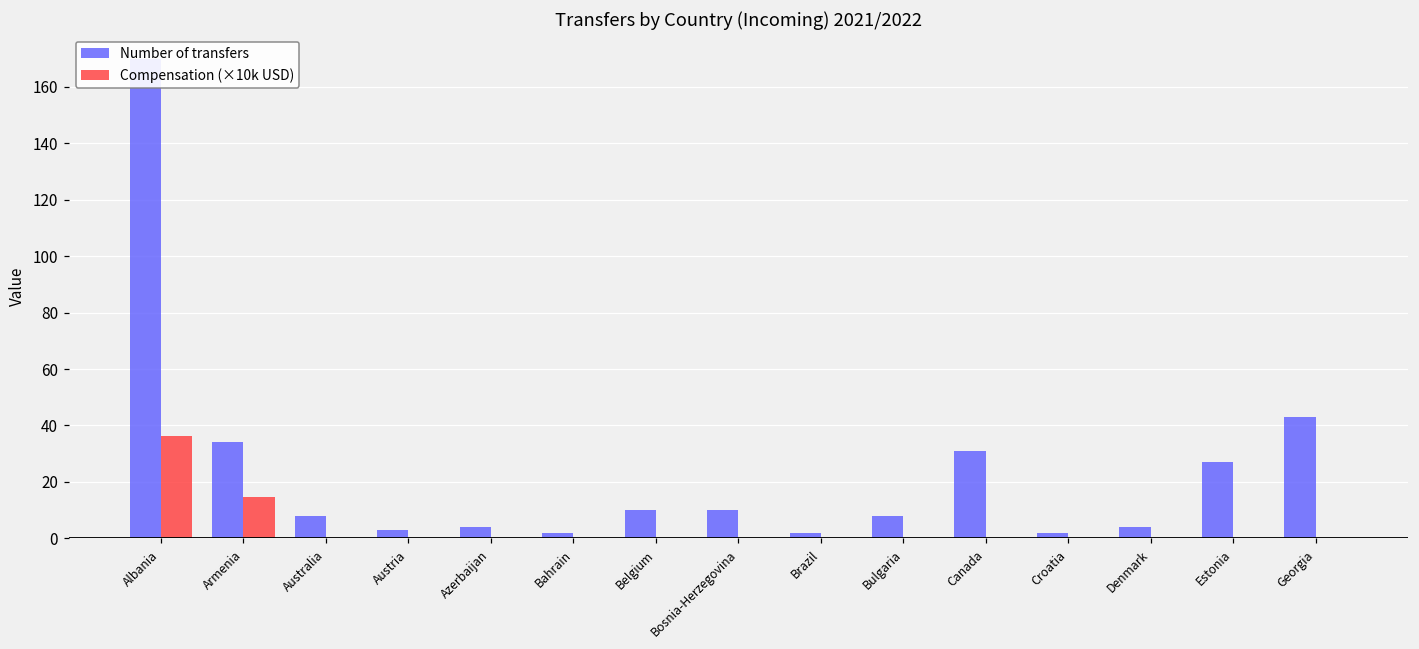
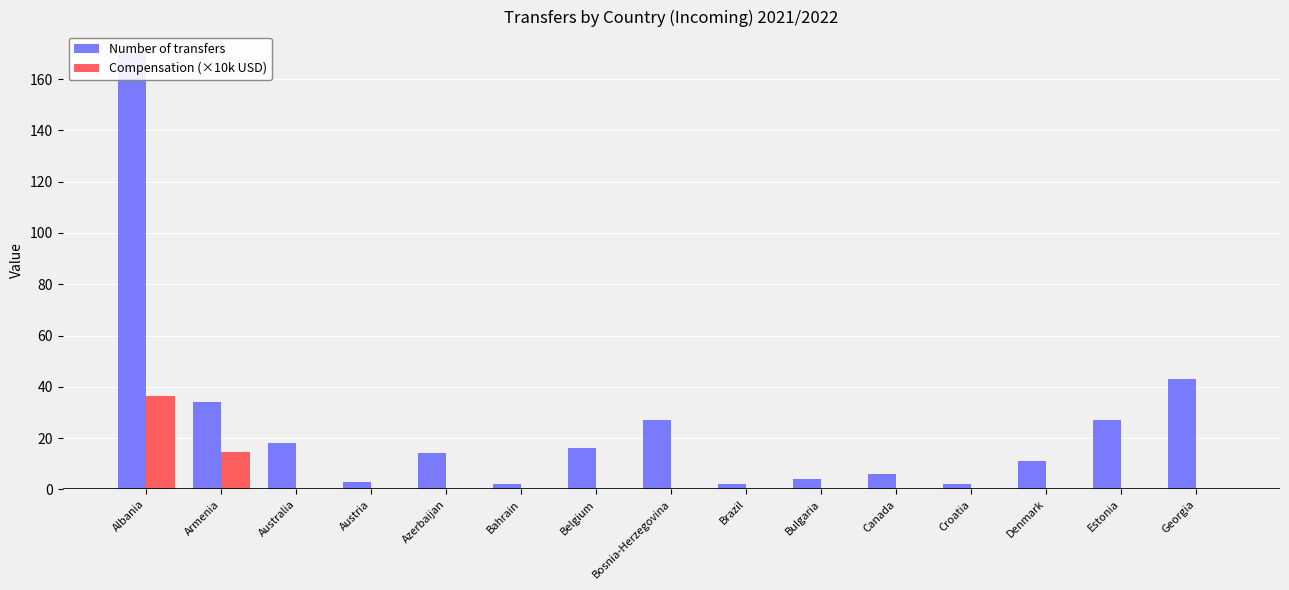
  {
    "Number of transfers": {
      "Armenia": 34,
-     "Australia": 8,
+     "Australia": 18,
      "Austria": 3,
-     "Azerbaijan": 4,
+     "Azerbaijan": 14,
      "Bahrain": 2,
-     "Belgium": 10,
-     "Bosnia-Herzegovina": 10,
+     "Belgium": 16,
+     "Bosnia-Herzegovina": 27,
      "Brazil": 2,
-     "Bulgaria": 8,
-     "Canada": 31,
+     "Bulgaria": 4,
+     "Canada": 6,
      "Croatia": 2,
-     "Denmark": 4,
+     "Denmark": 11,
      "Estonia": 27,
      "Georgia": 43
    },
    "Compensation (×10k USD)": {
      "Albania": 36,
      "Armenia": 15,
      "Australia": 0,
      "Austria": 0,
      "Azerbaijan": 0,
      "Bahrain": 0,
      "Belgium": 0,
      "Bosnia-Herzegovina": 0,
      "Brazil": 0,
      "Bulgaria": 0,
      "Canada": 0,
      "Croatia": 0,
      "Denmark": 0,
      "Estonia": 0,
      "Georgia": 0
    }
  }
